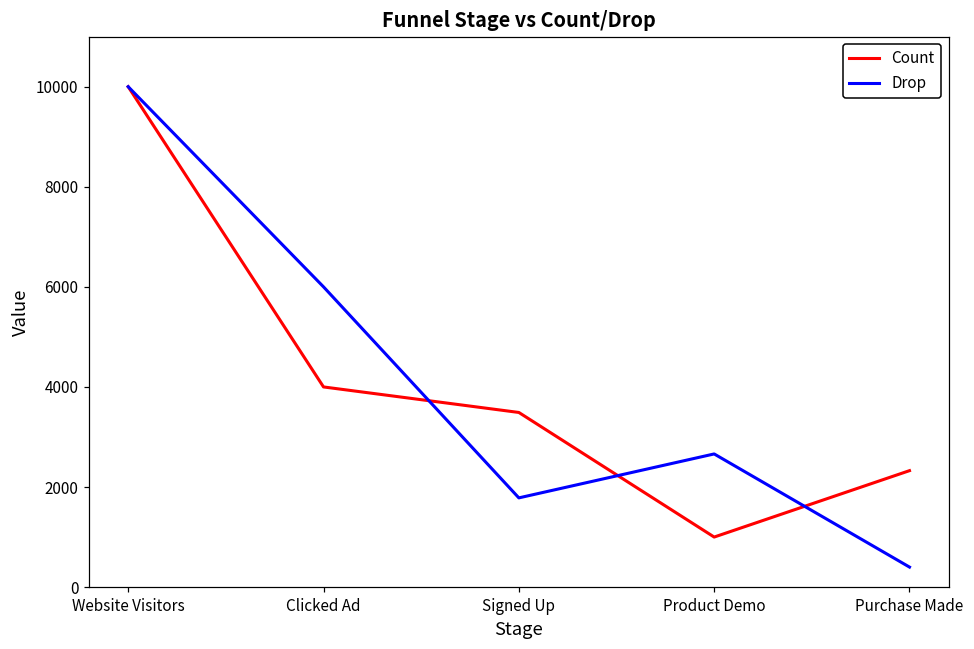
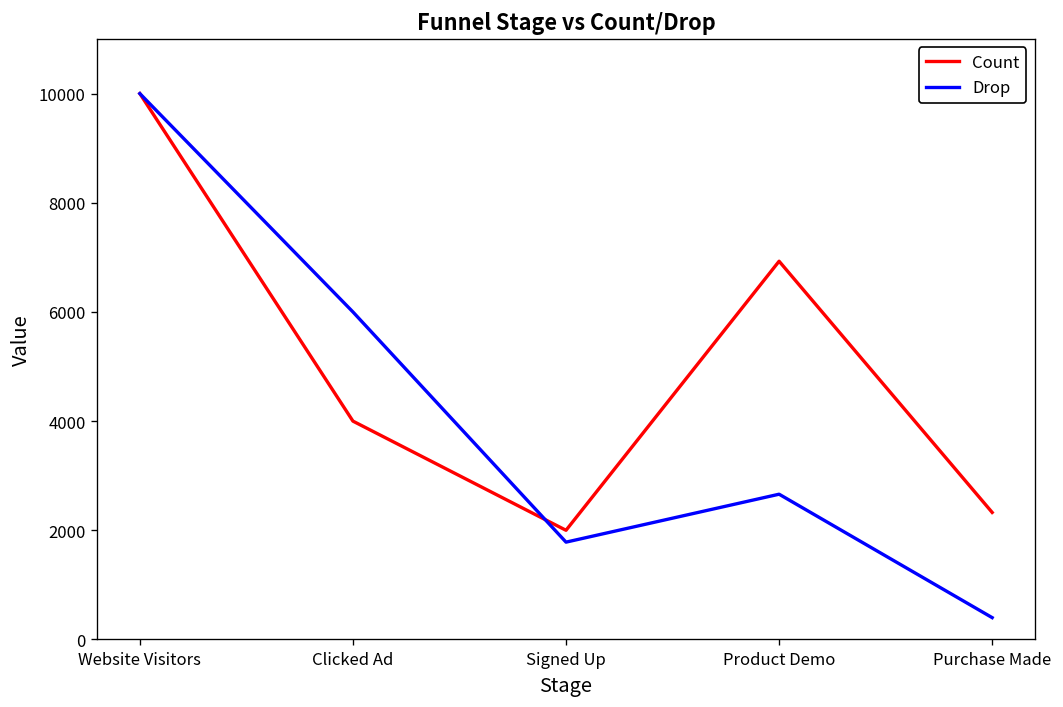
  {
    "Count": {
      "Clicked Ad": 4000,
-     "Signed Up": 3500,
-     "Product Demo": 1000,
+     "Signed Up": 2000,
+     "Product Demo": 6900,
      "Purchase Made": 2300
    },
    "Drop": {
      "Clicked Ad": 6000,
      "Signed Up": 1800,
      "Product Demo": 2700,
      "Purchase Made": 400
    }
  }
